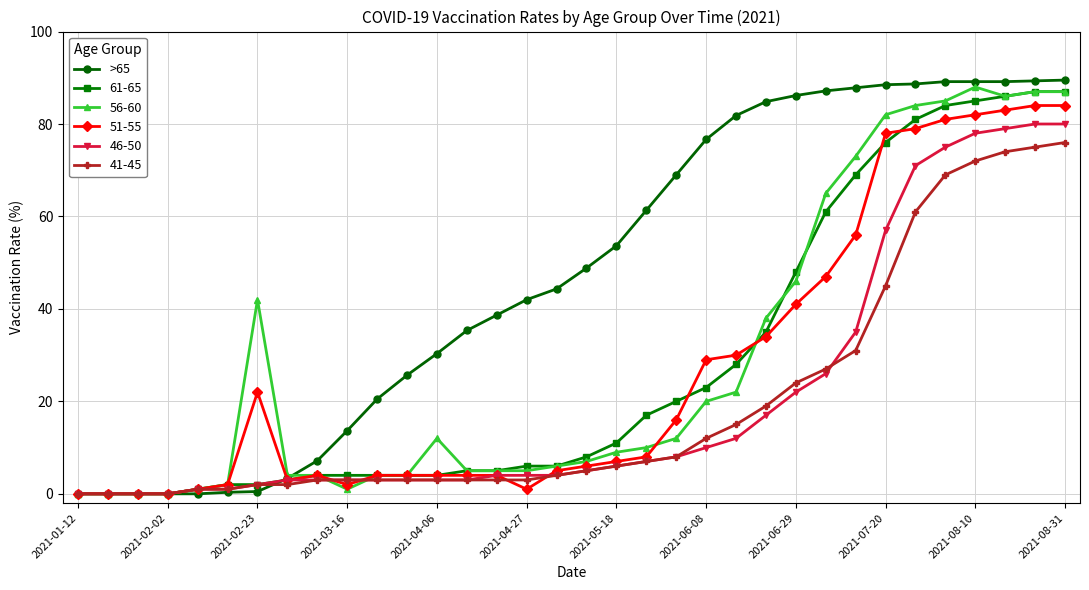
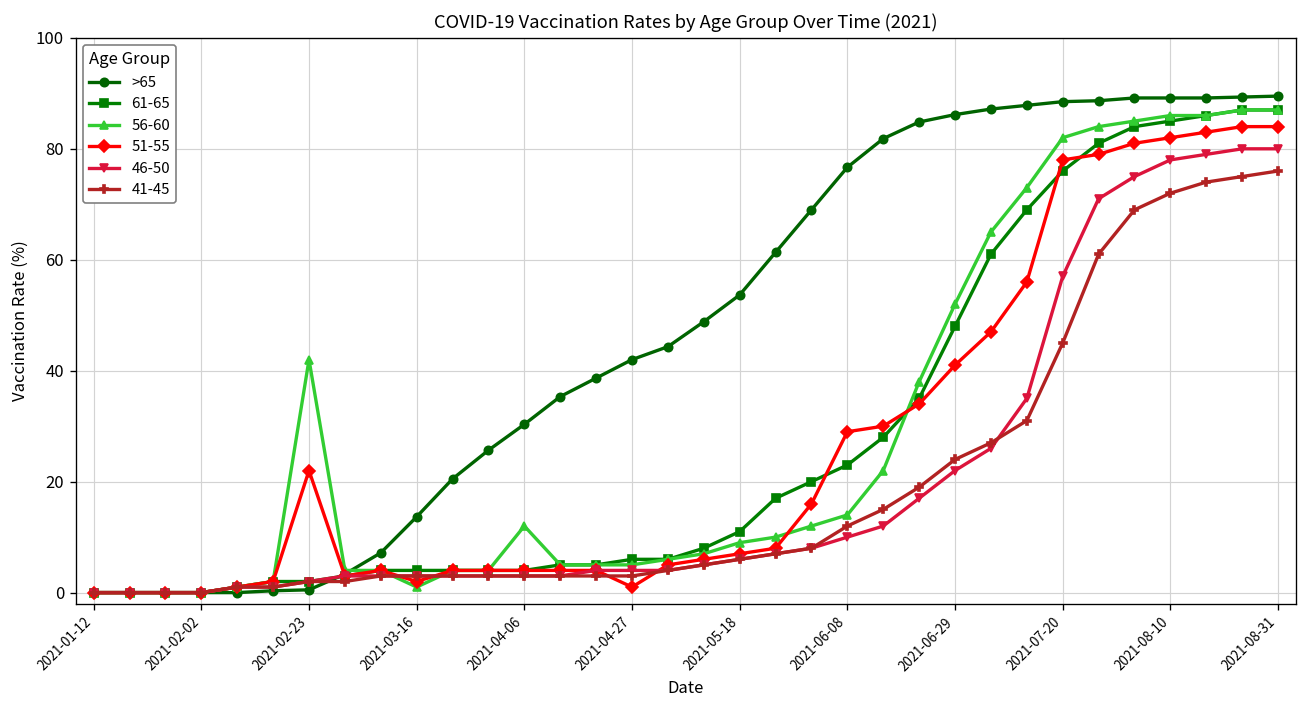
  {
    "56-60": {
      "2021-02-23": 42,
      "2021-03-16": 1,
      "2021-04-06": 12,
      "2021-04-27": 5,
      "2021-05-18": 9,
-     "2021-06-08": 20,
-     "2021-06-29": 46,
+     "2021-06-08": 14,
+     "2021-06-29": 52,
      "2021-07-20": 82,
-     "2021-08-10": 88
+     "2021-08-10": 86
    },
    "51-55": {
      "2021-02-23": 22,
      "2021-03-16": 2,
      "2021-04-27": 1,
      "2021-05-18": 7,
      "2021-06-08": 29,
      "2021-06-29": 41,
      "2021-07-20": 78,
      "2021-08-10": 82,
      "2021-08-31": 84
    }
  }
